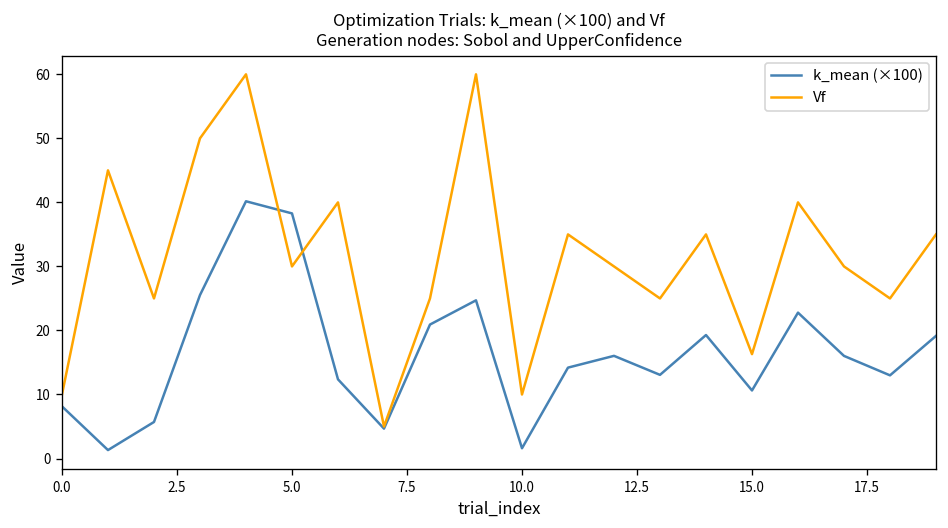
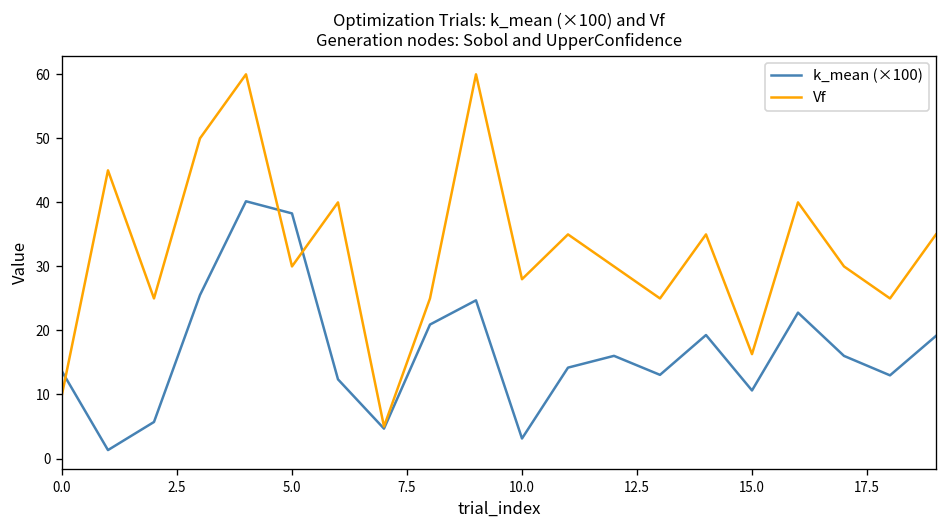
  {
    "k_mean (×100)": {
-     "0.0": 8,
+     "0.0": 14,
      "5.0": 38,
-     "10.0": 2,
+     "10.0": 3,
      "15.0": 11
    },
    "Vf": {
      "0.0": 10,
      "5.0": 30,
-     "10.0": 10,
+     "10.0": 28,
      "15.0": 16
    }
  }
